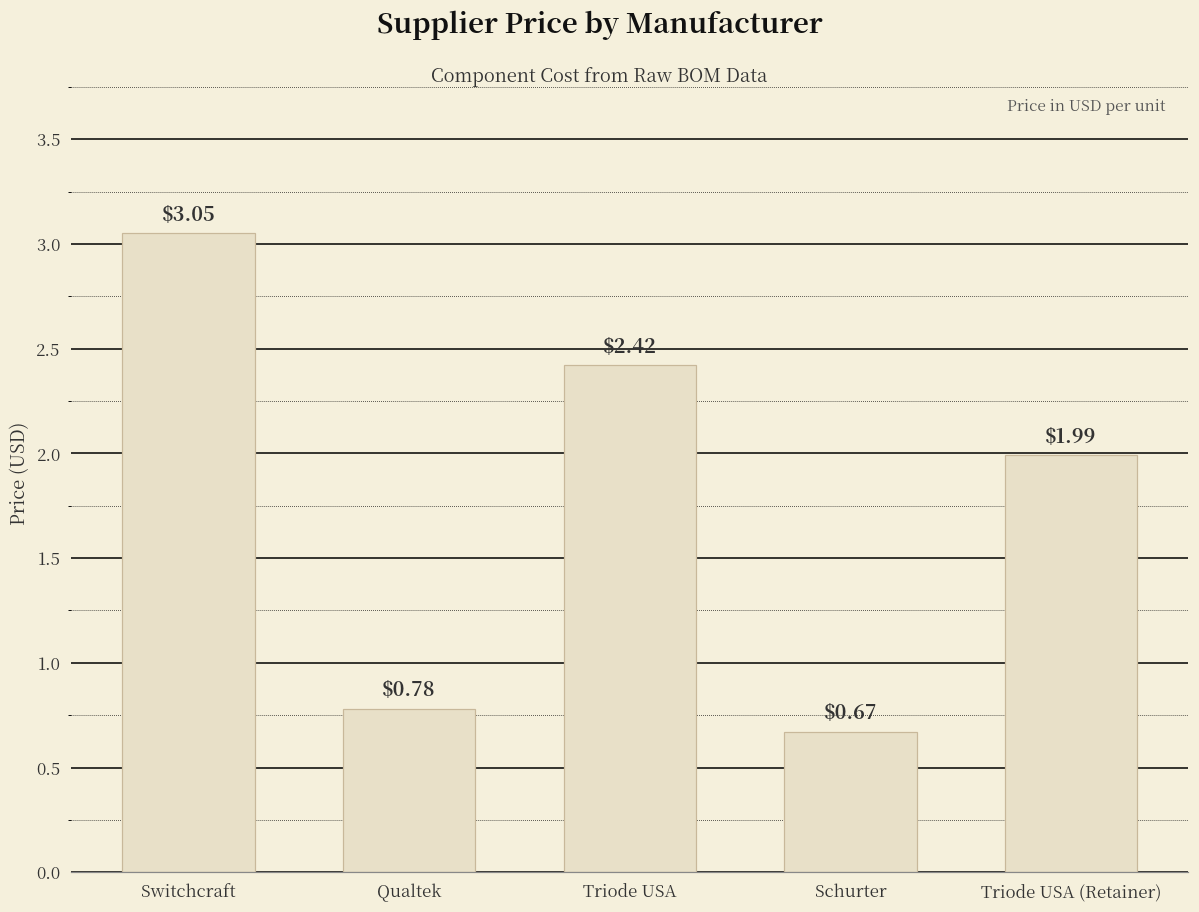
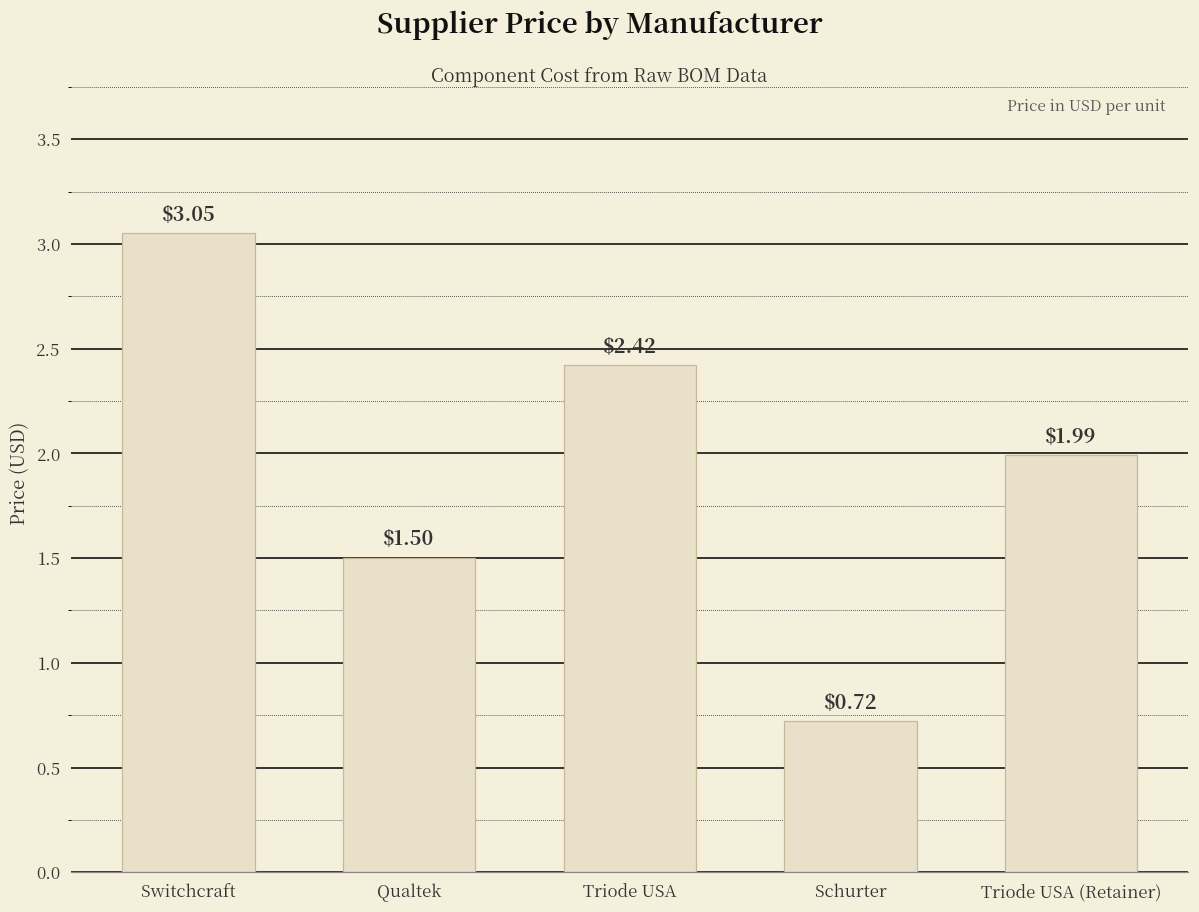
  {
    "Switchcraft": "$3.05",
-   "Qualtek": "$0.78",
+   "Qualtek": "$1.50",
    "Triode USA": "$2.42",
-   "Schurter": "$0.67",
+   "Schurter": "$0.72",
    "Triode USA (Retainer)": "$1.99"
  }
